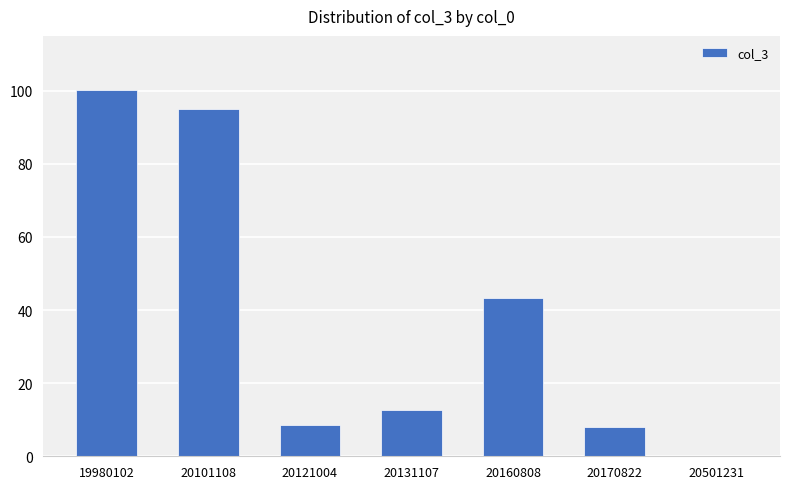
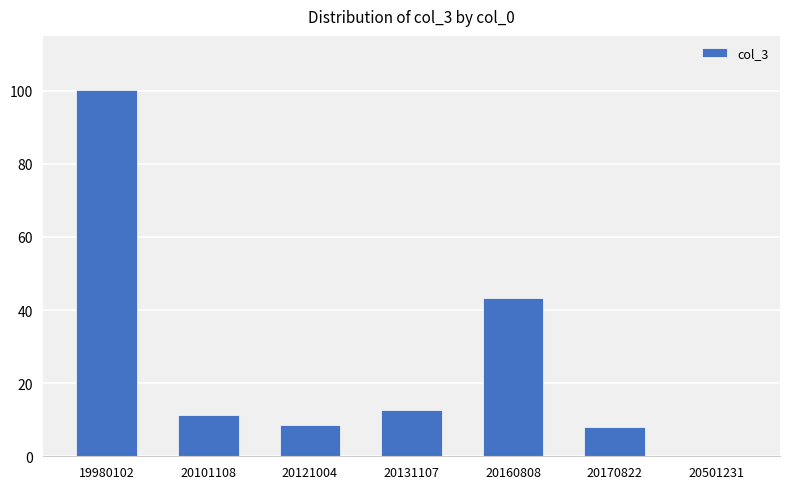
  {
    "19980102": 100,
-   "20101108": 95,
+   "20101108": 11,
    "20121004": 9,
    "20131107": 13,
    "20160808": 43,
    "20170822": 8,
    "20501231": 0
  }
